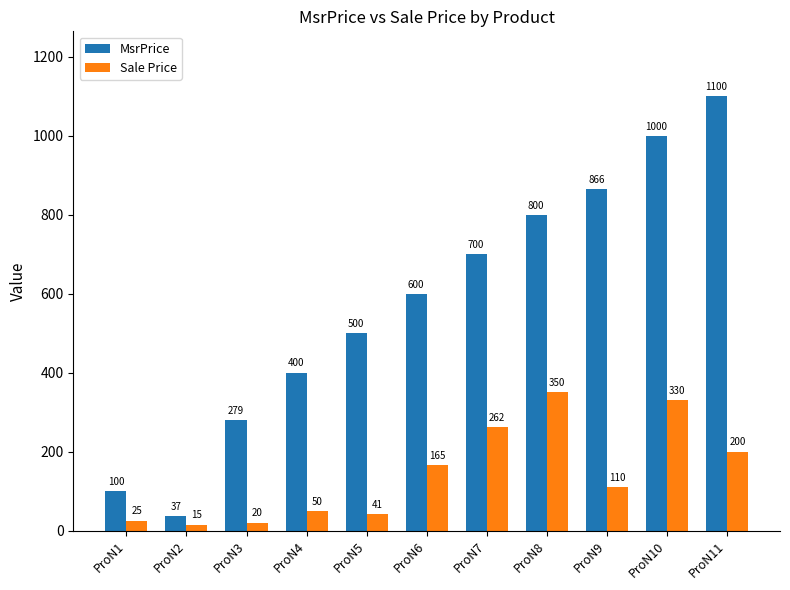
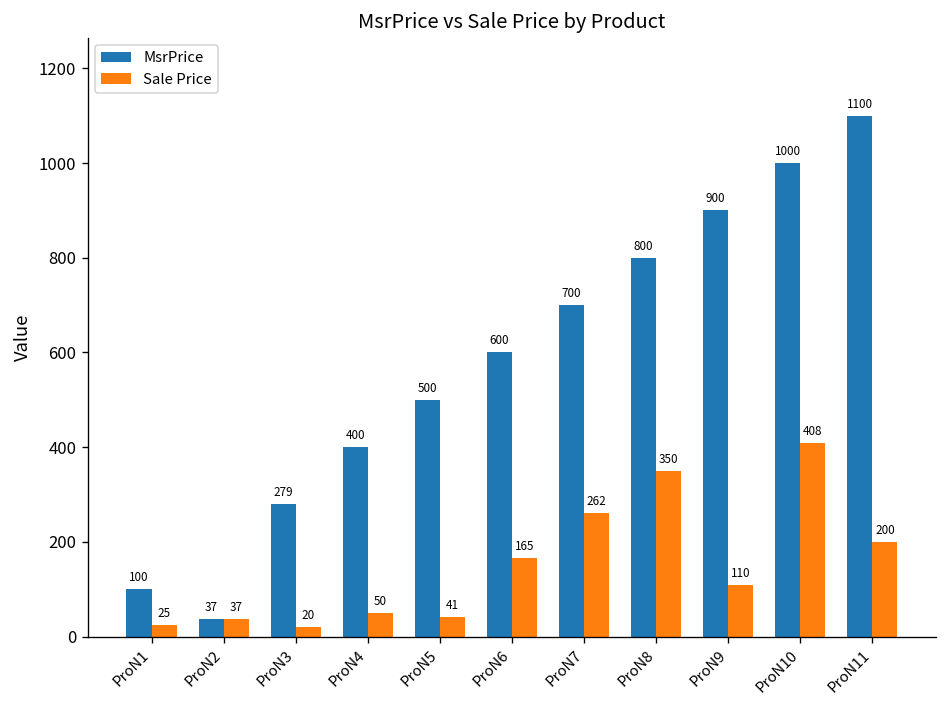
  {
    "MsrPrice": {
      "ProN1": 100,
      "ProN2": 37,
      "ProN3": 279,
      "ProN4": 400,
      "ProN5": 500,
      "ProN6": 600,
      "ProN7": 700,
      "ProN8": 800,
-     "ProN9": 866,
+     "ProN9": 900,
      "ProN10": 1000,
      "ProN11": 1100
    },
    "Sale Price": {
      "ProN1": 25,
-     "ProN2": 15,
+     "ProN2": 37,
      "ProN3": 20,
      "ProN4": 50,
      "ProN5": 41,
      "ProN6": 165,
      "ProN7": 262,
      "ProN8": 350,
      "ProN9": 110,
-     "ProN10": 330,
+     "ProN10": 408,
      "ProN11": 200
    }
  }
